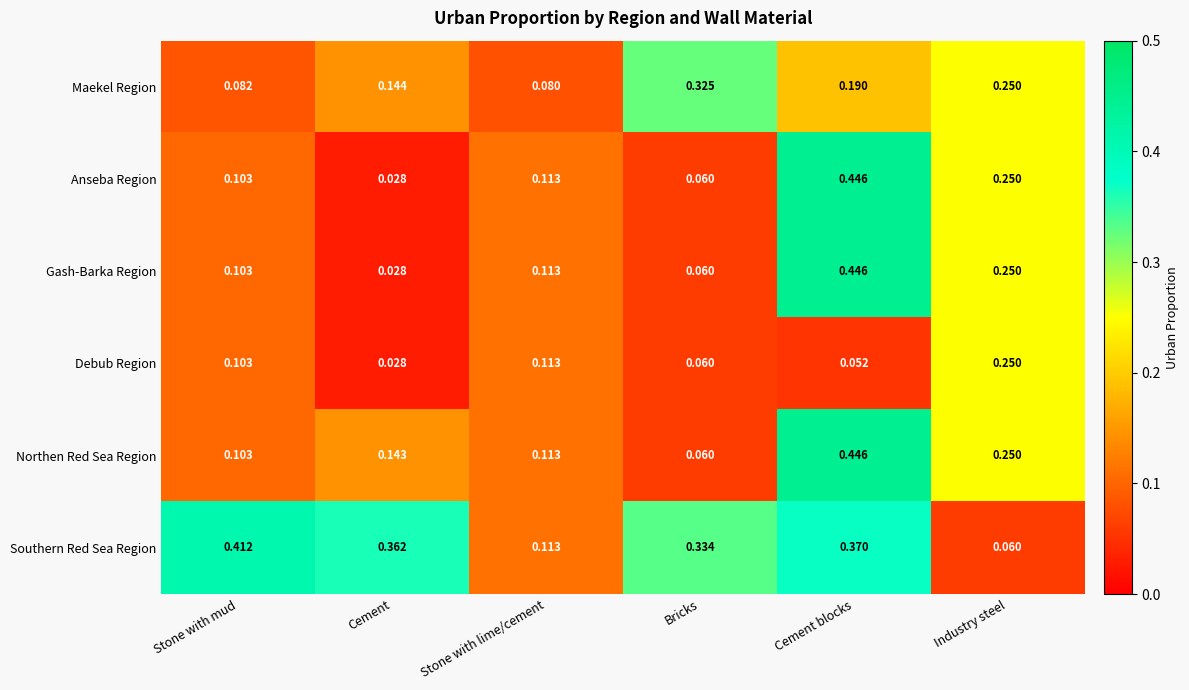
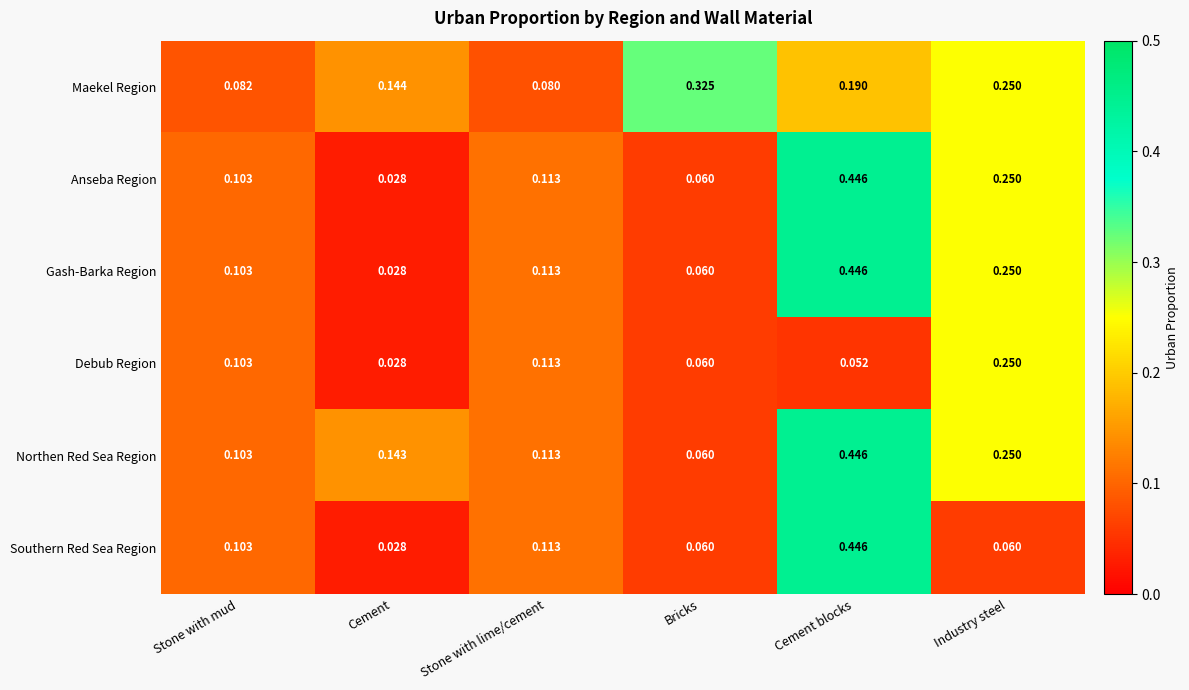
  {
    "Maekel Region": {
      "Stone with mud": 0.082,
      "Cement": 0.144,
      "Stone with lime/cement": 0.080,
      "Bricks": 0.325,
      "Cement blocks": 0.190,
      "Industry steel": 0.250
    },
    "Anseba Region": {
      "Stone with mud": 0.103,
      "Cement": 0.028,
      "Stone with lime/cement": 0.113,
      "Bricks": 0.060,
      "Cement blocks": 0.446,
      "Industry steel": 0.250
    },
    "Gash-Barka Region": {
      "Stone with mud": 0.103,
      "Cement": 0.028,
      "Stone with lime/cement": 0.113,
      "Bricks": 0.060,
      "Cement blocks": 0.446,
      "Industry steel": 0.250
    },
    "Debub Region": {
      "Stone with mud": 0.103,
      "Cement": 0.028,
      "Stone with lime/cement": 0.113,
      "Bricks": 0.060,
      "Cement blocks": 0.052,
      "Industry steel": 0.250
    },
    "Northen Red Sea Region": {
      "Stone with mud": 0.103,
      "Cement": 0.143,
      "Stone with lime/cement": 0.113,
      "Bricks": 0.060,
      "Cement blocks": 0.446,
      "Industry steel": 0.250
    },
    "Southern Red Sea Region": {
-     "Stone with mud": 0.412,
-     "Cement": 0.362,
+     "Stone with mud": 0.103,
+     "Cement": 0.028,
      "Stone with lime/cement": 0.113,
-     "Bricks": 0.334,
-     "Cement blocks": 0.370,
+     "Bricks": 0.060,
+     "Cement blocks": 0.446,
      "Industry steel": 0.060
    }
  }
